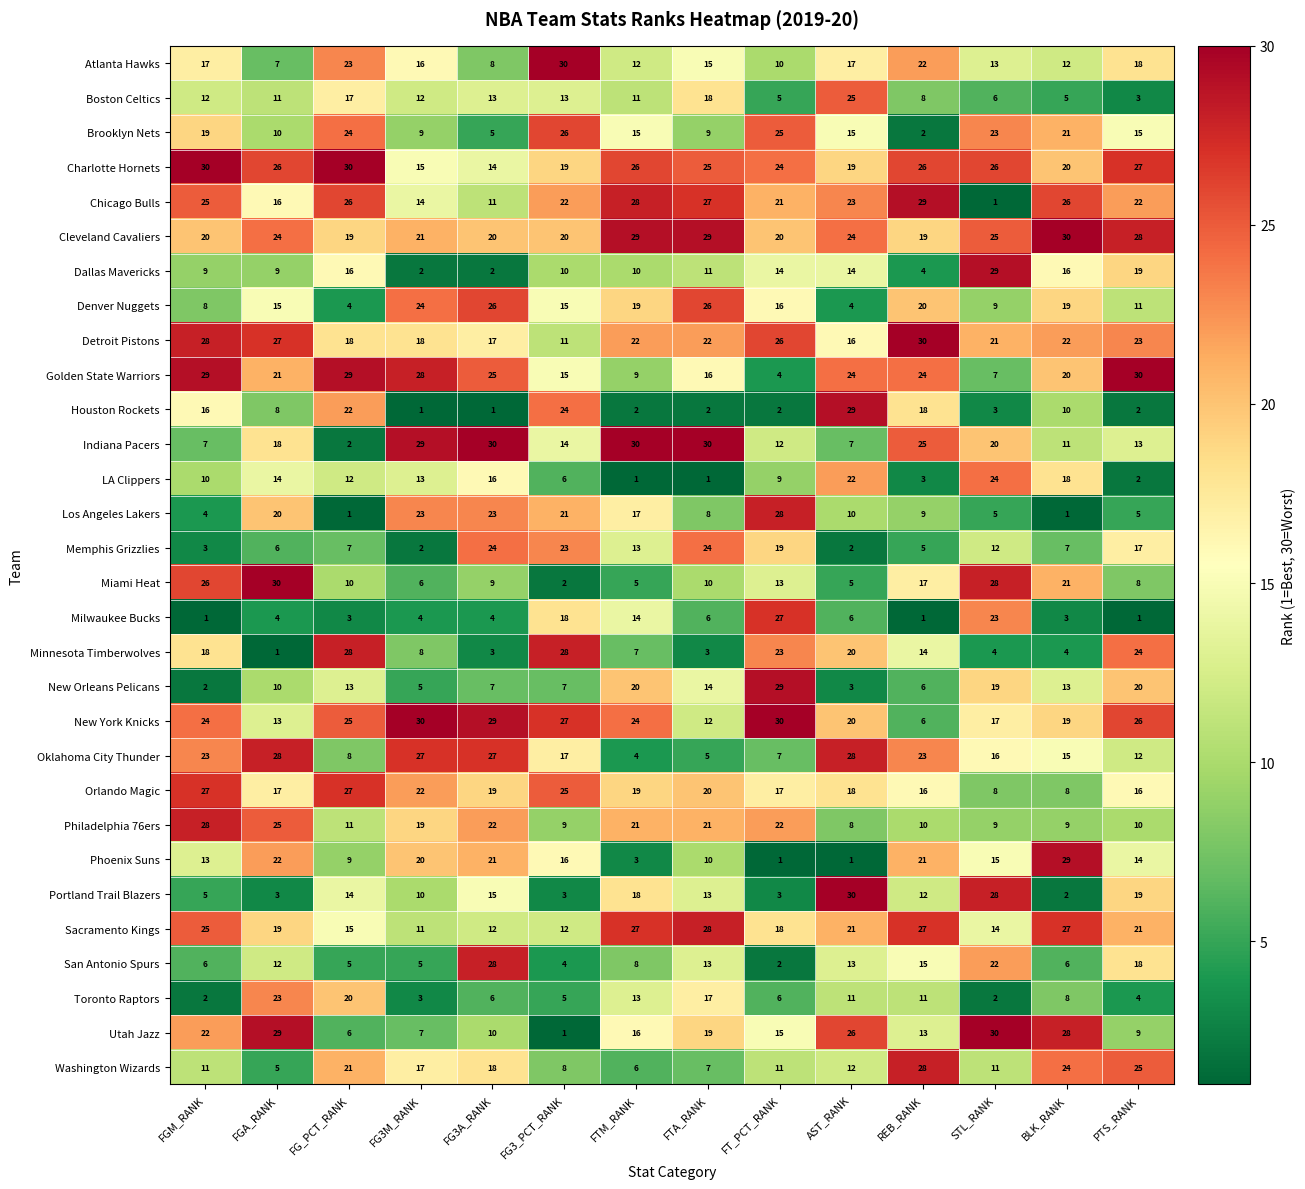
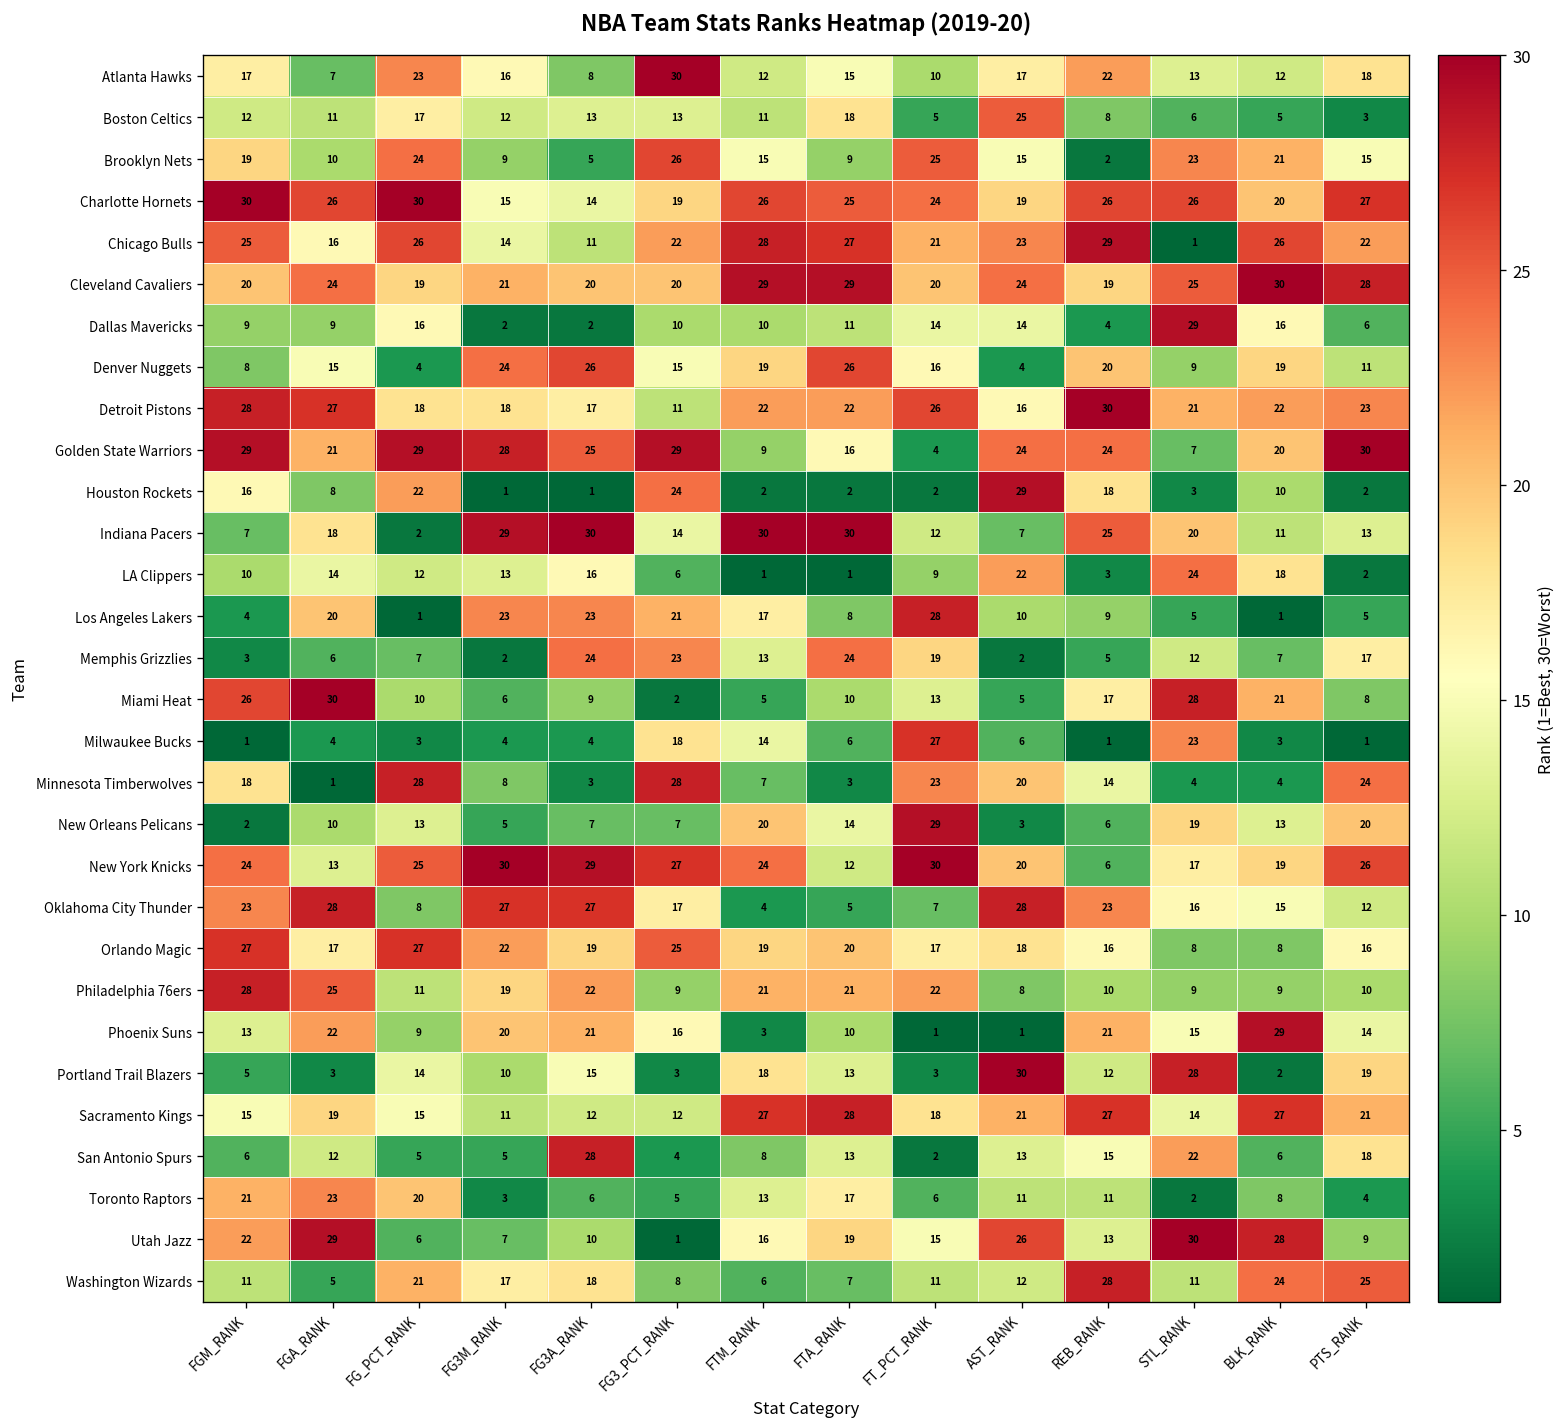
  {
    "Dallas Mavericks": {
      "FGM_RANK": 9,
      "FGA_RANK": 9,
      "FG_PCT_RANK": 16,
      "FG3M_RANK": 2,
      "FG3A_RANK": 2,
      "FG3_PCT_RANK": 10,
      "FTM_RANK": 10,
      "FTA_RANK": 11,
      "FT_PCT_RANK": 14,
      "AST_RANK": 14,
      "REB_RANK": 4,
      "STL_RANK": 29,
      "BLK_RANK": 16,
-     "PTS_RANK": 19
+     "PTS_RANK": 6
    },
    "Golden State Warriors": {
      "FGM_RANK": 29,
      "FGA_RANK": 21,
      "FG_PCT_RANK": 29,
      "FG3M_RANK": 28,
      "FG3A_RANK": 25,
-     "FG3_PCT_RANK": 15,
+     "FG3_PCT_RANK": 29,
      "FTM_RANK": 9,
      "FTA_RANK": 16,
      "FT_PCT_RANK": 4,
      "AST_RANK": 24,
      "REB_RANK": 24,
      "STL_RANK": 7,
      "BLK_RANK": 20,
      "PTS_RANK": 30
    },
    "Sacramento Kings": {
-     "FGM_RANK": 25,
+     "FGM_RANK": 15,
      "FGA_RANK": 19,
      "FG_PCT_RANK": 15,
      "FG3M_RANK": 11,
      "FG3A_RANK": 12,
      "FG3_PCT_RANK": 12,
      "FTM_RANK": 27,
      "FTA_RANK": 28,
      "FT_PCT_RANK": 18,
      "AST_RANK": 21,
      "REB_RANK": 27,
      "STL_RANK": 14,
      "BLK_RANK": 27,
      "PTS_RANK": 21
    },
    "Toronto Raptors": {
-     "FGM_RANK": 2,
+     "FGM_RANK": 21,
      "FGA_RANK": 23,
      "FG_PCT_RANK": 20,
      "FG3M_RANK": 3,
      "FG3A_RANK": 6,
      "FG3_PCT_RANK": 5,
      "FTM_RANK": 13,
      "FTA_RANK": 17,
      "FT_PCT_RANK": 6,
      "AST_RANK": 11,
      "REB_RANK": 11,
      "STL_RANK": 2,
      "BLK_RANK": 8,
      "PTS_RANK": 4
    }
  }
